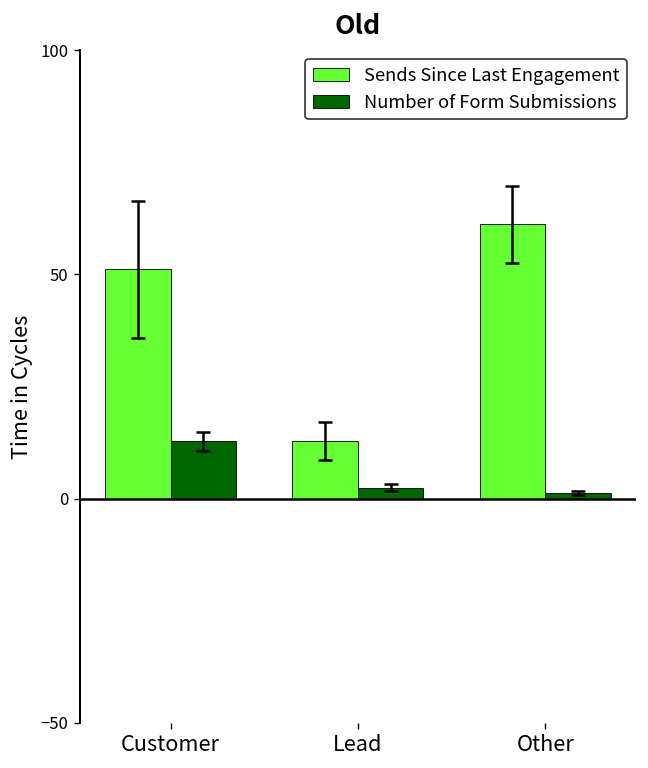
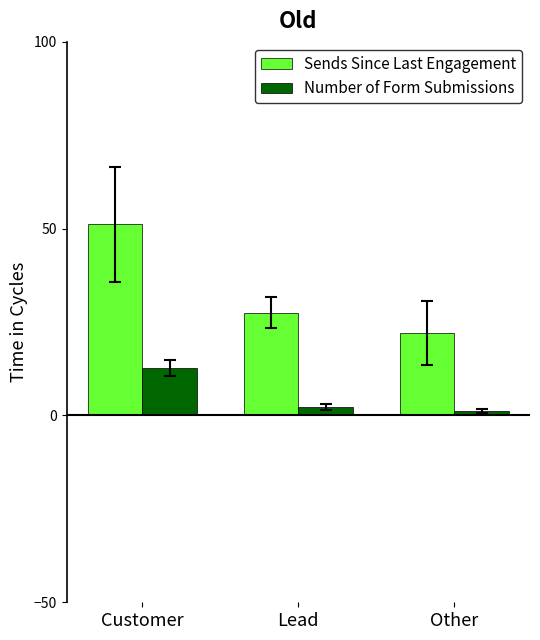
  {
    "Sends Since Last Engagement": {
      "Customer": 51,
-     "Lead": 13,
-     "Other": 61
+     "Lead": 28,
+     "Other": 22
    },
    "Number of Form Submissions": {
      "Customer": 13,
      "Lead": 2,
      "Other": 1
    }
  }
